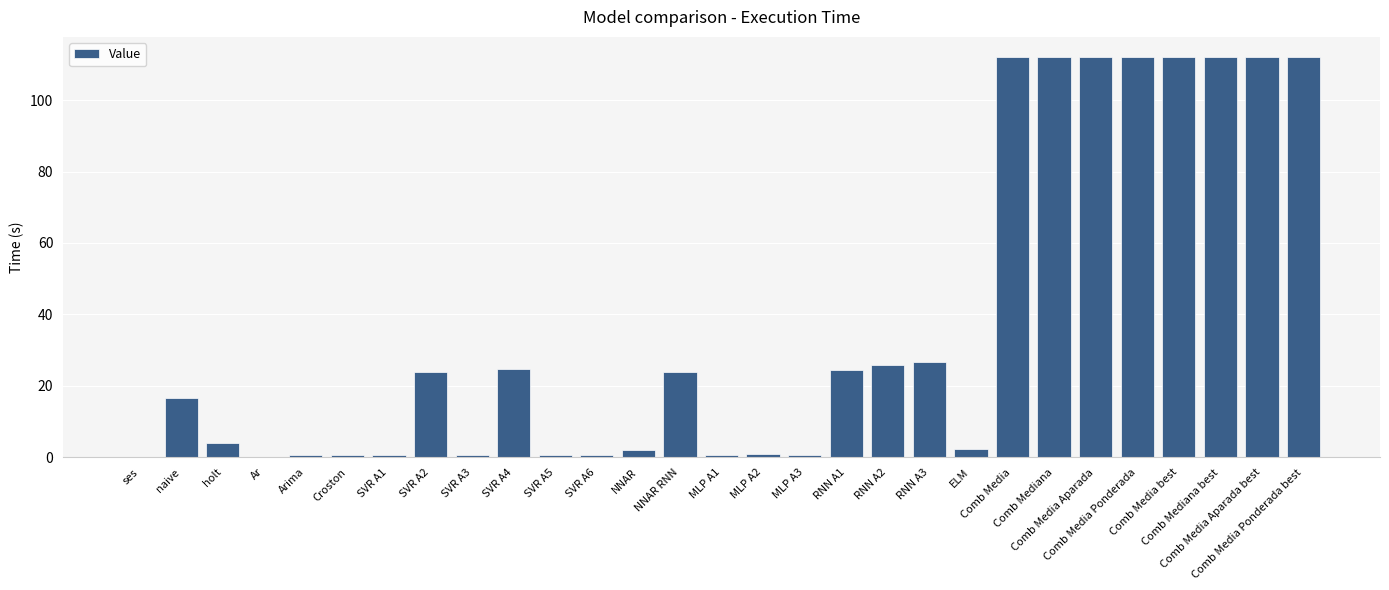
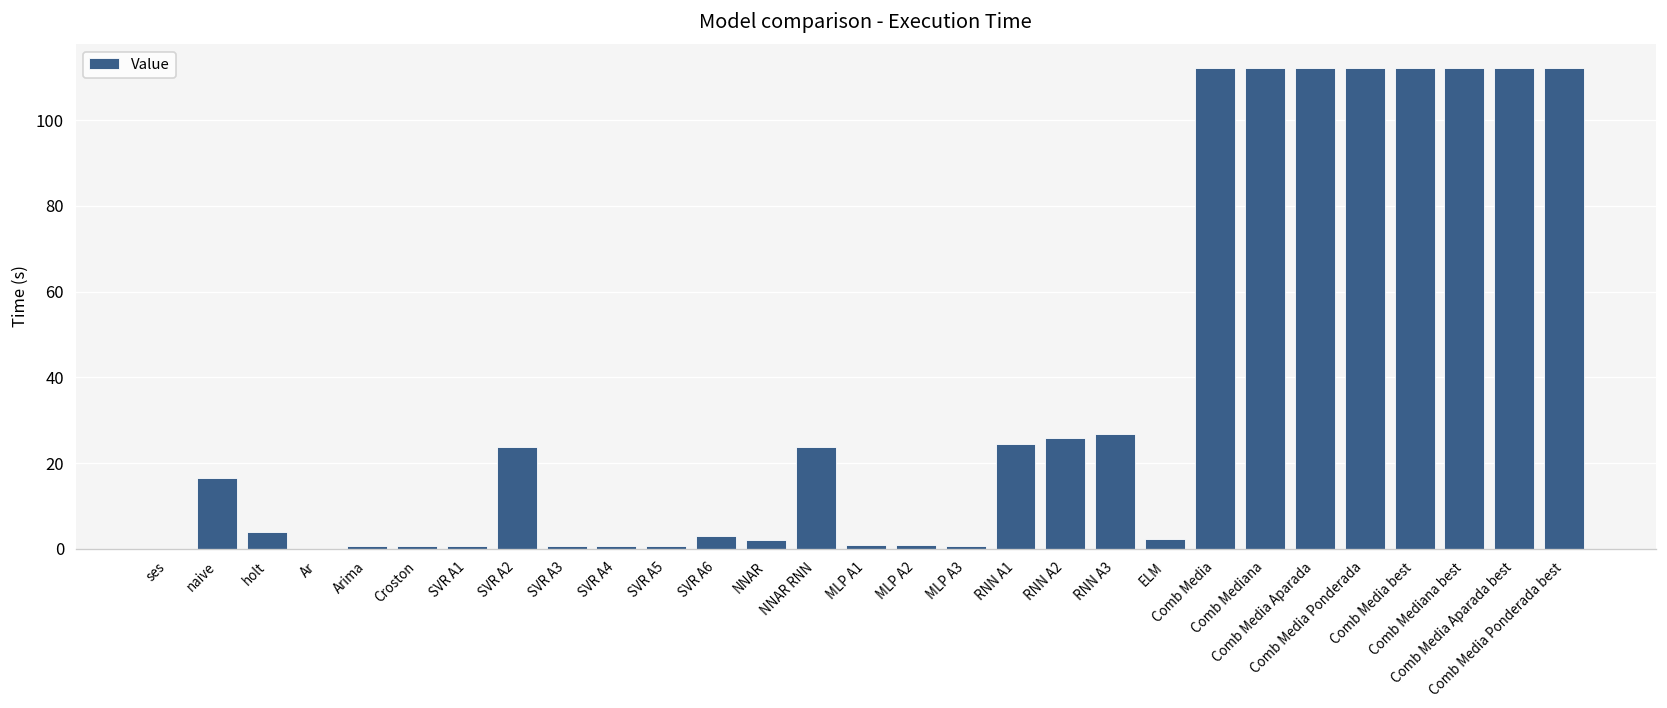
  {
    "naive": 16,
    "holt": 4,
    "SVR A2": 24,
-   "SVR A4": 25,
-   "SVR A6": 1,
+   "SVR A4": 1,
+   "SVR A6": 3,
    "NNAR": 2,
    "NNAR RNN": 24,
    "MLP A1": 1,
    "MLP A2": 1,
    "MLP A3": 1,
    "RNN A1": 24,
    "RNN A2": 26,
    "RNN A3": 27,
    "ELM": 2,
    "Comb Media": 112,
    "Comb Mediana": 112,
    "Comb Media Aparada": 112,
    "Comb Media Ponderada": 112,
    "Comb Media best": 112,
    "Comb Mediana best": 112,
    "Comb Media Aparada best": 112,
    "Comb Media Ponderada best": 112
  }
